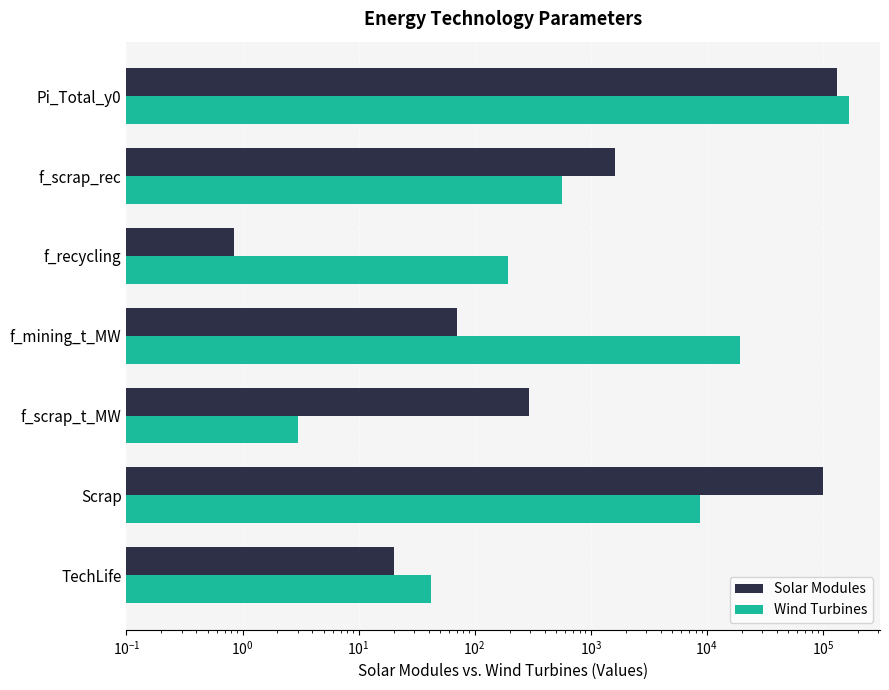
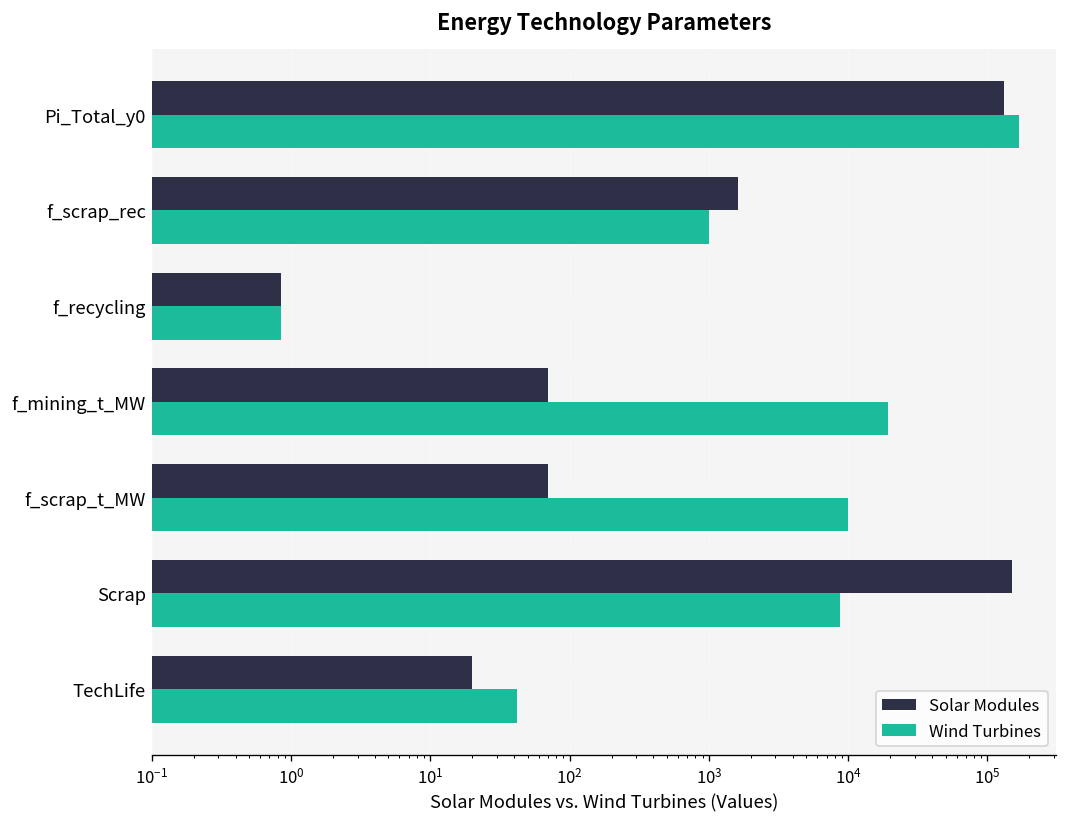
  {
    "Solar Modules": {
      "Pi_Total_y0": 130000,
      "f_scrap_rec": 1600,
      "f_recycling": 0.9,
      "f_mining_t_MW": 70,
-     "f_scrap_t_MW": 290,
-     "Scrap": 100000,
+     "f_scrap_t_MW": 70,
+     "Scrap": 150000,
      "TechLife": 20
    },
    "Wind Turbines": {
      "Pi_Total_y0": 170000,
-     "f_scrap_rec": 600,
-     "f_recycling": 190,
+     "f_scrap_rec": 1000,
+     "f_recycling": 0.9,
      "f_mining_t_MW": 19000,
-     "f_scrap_t_MW": 3,
+     "f_scrap_t_MW": 10000,
      "Scrap": 9000,
      "TechLife": 42
    }
  }
